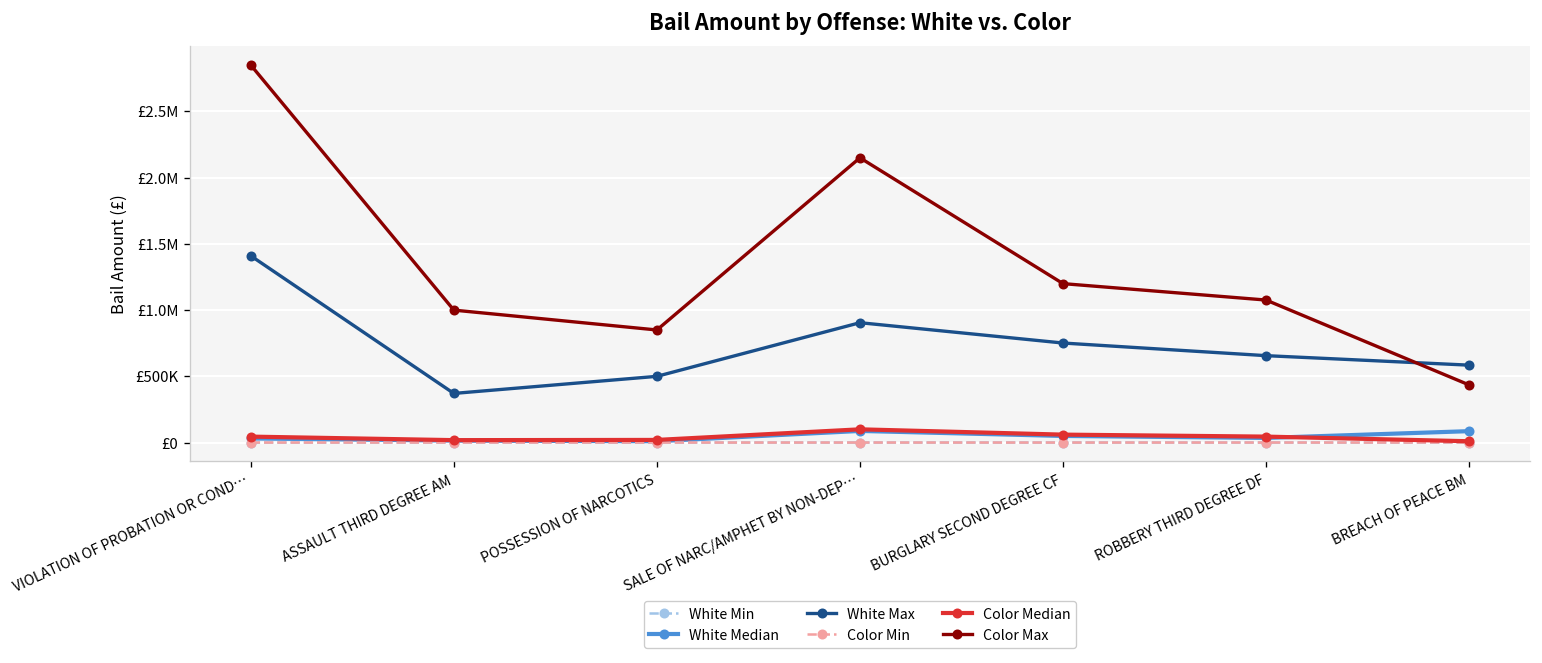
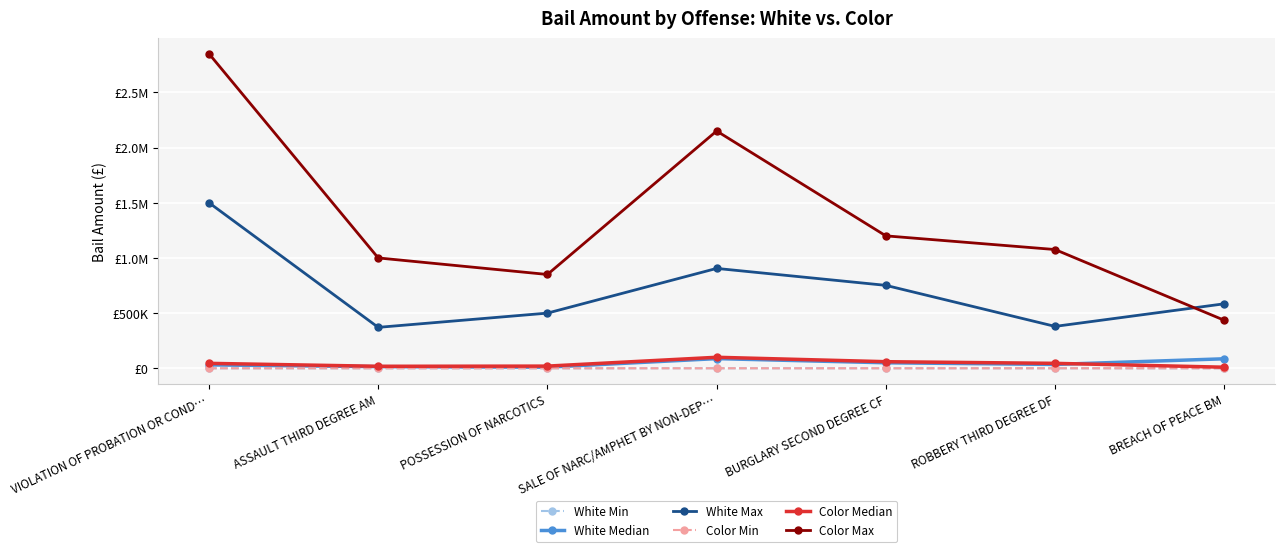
  {
    "Color Min": {
      "VIOLATION OF PROBATION OR COND…": "£0",
      "SALE OF NARC/AMPHET BY NON-DEP…": "£0",
      "BURGLARY SECOND DEGREE CF": "£0",
      "ROBBERY THIRD DEGREE DF": "£0"
    },
    "White Median": {
      "BREACH OF PEACE BM": "£90000"
    },
    "White Max": {
-     "VIOLATION OF PROBATION OR COND…": "£1410000",
+     "VIOLATION OF PROBATION OR COND…": "£1500000",
      "ASSAULT THIRD DEGREE AM": "£370000",
      "POSSESSION OF NARCOTICS": "£500000",
      "SALE OF NARC/AMPHET BY NON-DEP…": "£910000",
      "BURGLARY SECOND DEGREE CF": "£750000",
-     "ROBBERY THIRD DEGREE DF": "£660000",
+     "ROBBERY THIRD DEGREE DF": "£380000",
      "BREACH OF PEACE BM": "£580000"
    },
    "Color Max": {
      "VIOLATION OF PROBATION OR COND…": "£2850000",
      "ASSAULT THIRD DEGREE AM": "£1000000",
      "POSSESSION OF NARCOTICS": "£850000",
      "SALE OF NARC/AMPHET BY NON-DEP…": "£2150000",
      "BURGLARY SECOND DEGREE CF": "£1200000",
      "ROBBERY THIRD DEGREE DF": "£1080000",
      "BREACH OF PEACE BM": "£440000"
    }
  }
